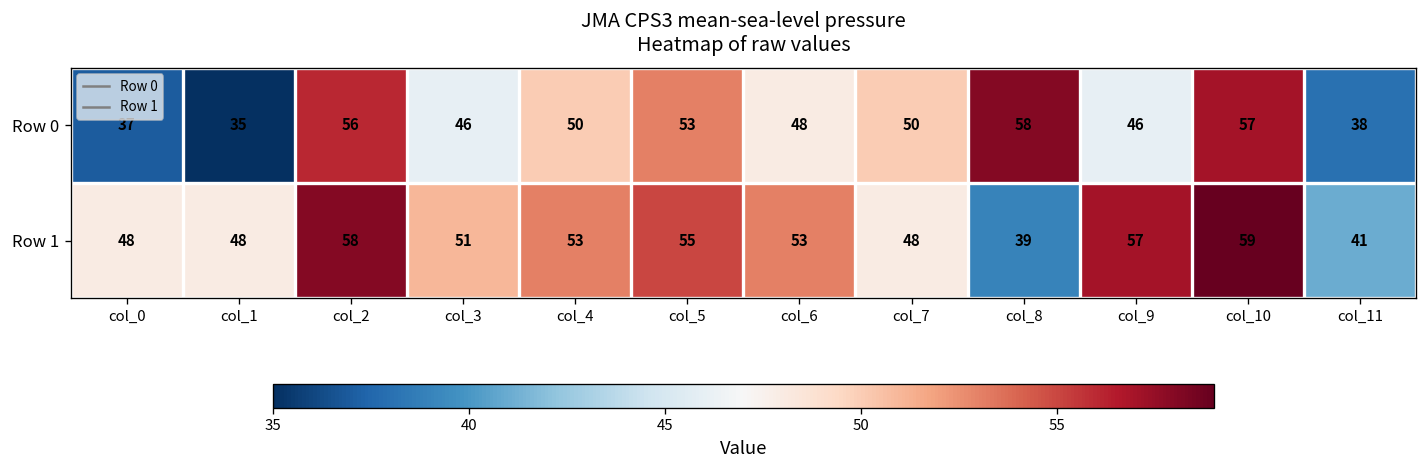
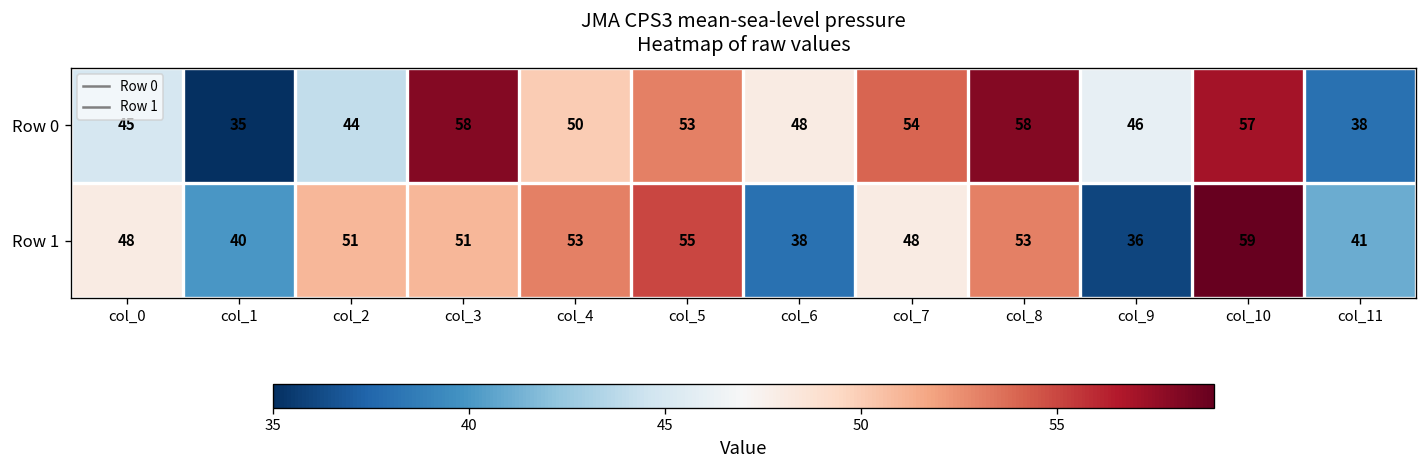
  {
    "Row 0": {
-     "col_0": 37,
+     "col_0": 45,
      "col_1": 35,
-     "col_2": 56,
-     "col_3": 46,
+     "col_2": 44,
+     "col_3": 58,
      "col_4": 50,
      "col_5": 53,
      "col_6": 48,
-     "col_7": 50,
+     "col_7": 54,
      "col_8": 58,
      "col_9": 46,
      "col_10": 57,
      "col_11": 38
    },
    "Row 1": {
      "col_0": 48,
-     "col_1": 48,
-     "col_2": 58,
+     "col_1": 40,
+     "col_2": 51,
      "col_3": 51,
      "col_4": 53,
      "col_5": 55,
-     "col_6": 53,
+     "col_6": 38,
      "col_7": 48,
-     "col_8": 39,
-     "col_9": 57,
+     "col_8": 53,
+     "col_9": 36,
      "col_10": 59,
      "col_11": 41
    }
  }
